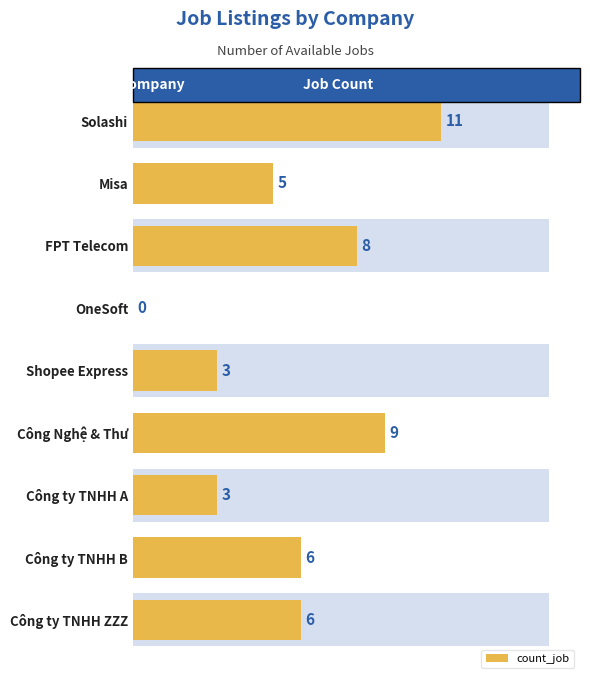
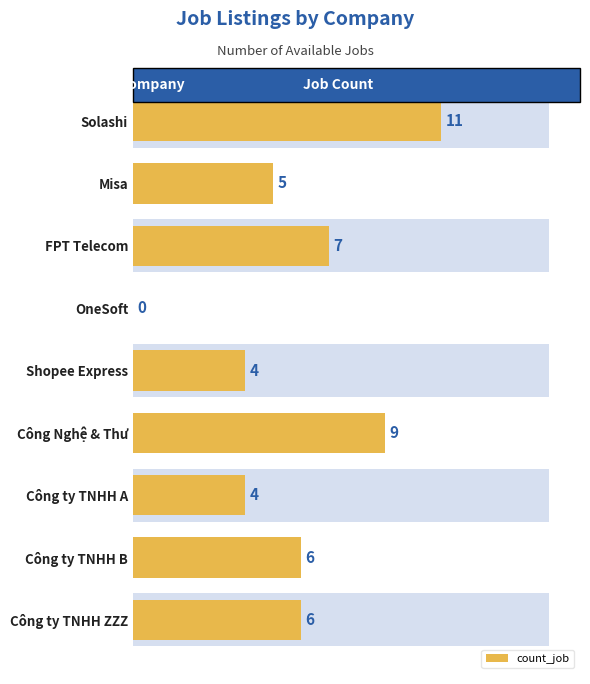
  {
    "count_job": {
-     "FPT Telecom": 8,
+     "FPT Telecom": 7,
      "OneSoft": 0,
-     "Shopee Express": 3,
-     "Công ty TNHH A": 3
+     "Shopee Express": 4,
+     "Công ty TNHH A": 4
    }
  }
